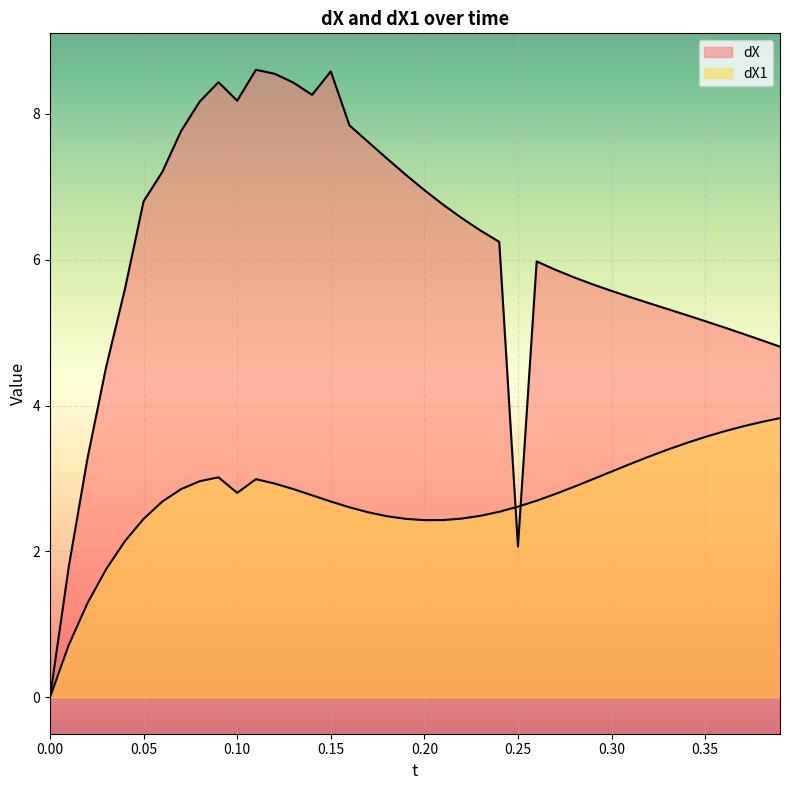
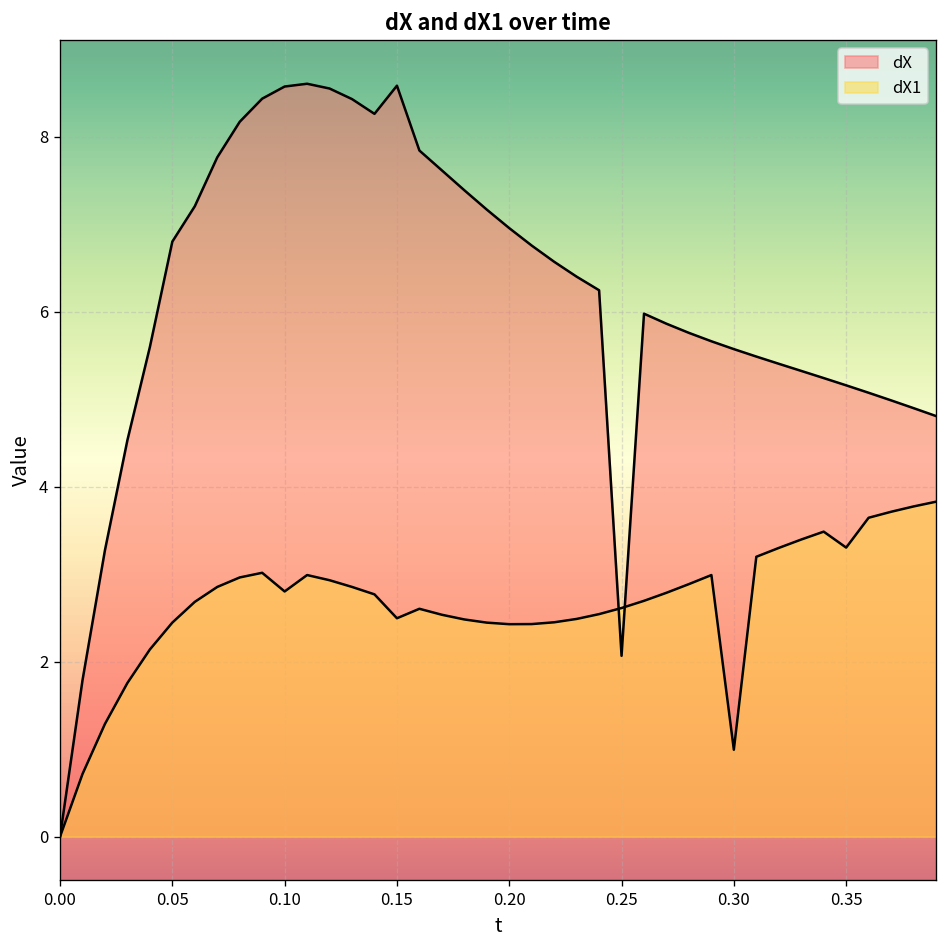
  {
    "dX": {
      "0.05": 6.8,
-     "0.10": 8.2,
+     "0.10": 8.6,
      "0.15": 8.6,
      "0.20": 7.0,
      "0.25": 2.1,
      "0.30": 5.6,
      "0.35": 5.2
    },
    "dX1": {
      "0.05": 2.4,
      "0.10": 2.8,
-     "0.15": 2.7,
+     "0.15": 2.5,
      "0.20": 2.4,
      "0.25": 2.6,
-     "0.30": 3.1,
-     "0.35": 3.6
+     "0.30": 1.0,
+     "0.35": 3.3
    }
  }
